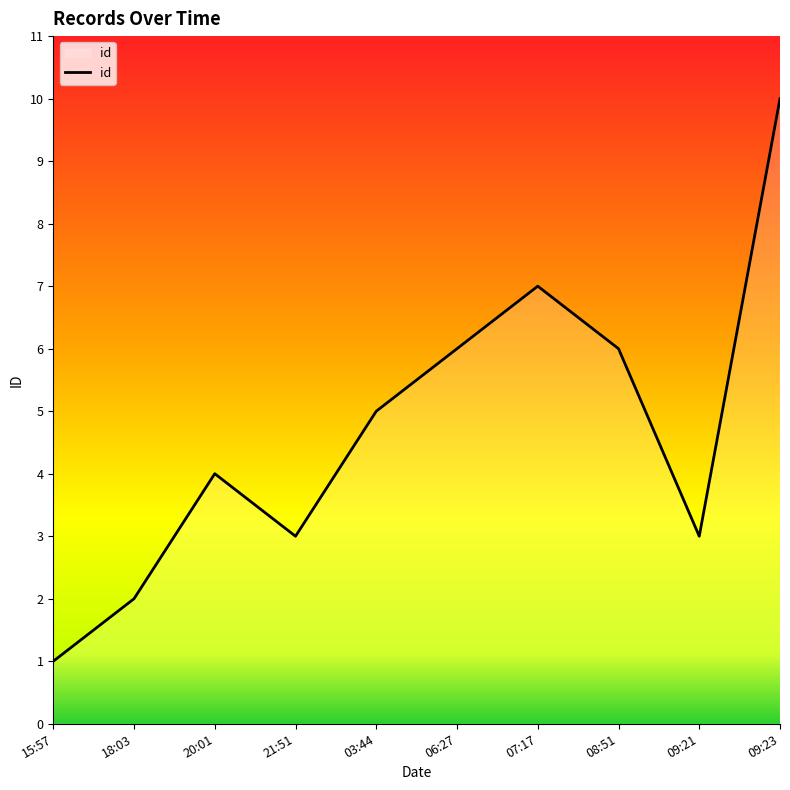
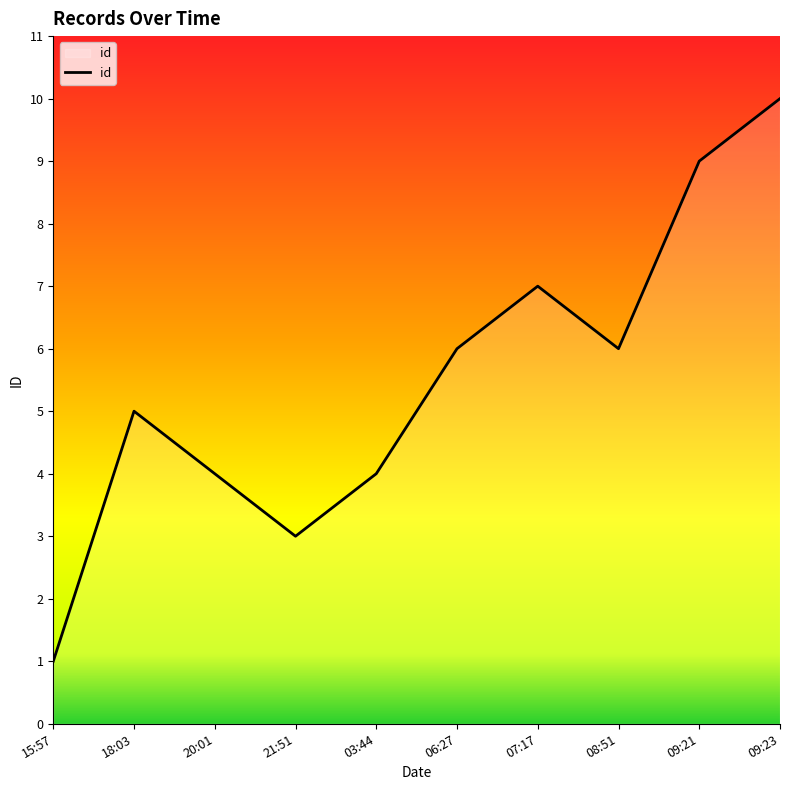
  {
    "15:57": 1,
-   "18:03": 2,
+   "18:03": 5,
    "20:01": 4,
    "21:51": 3,
-   "03:44": 5,
+   "03:44": 4,
    "06:27": 6,
    "07:17": 7,
    "08:51": 6,
-   "09:21": 3,
+   "09:21": 9,
    "09:23": 10
  }
